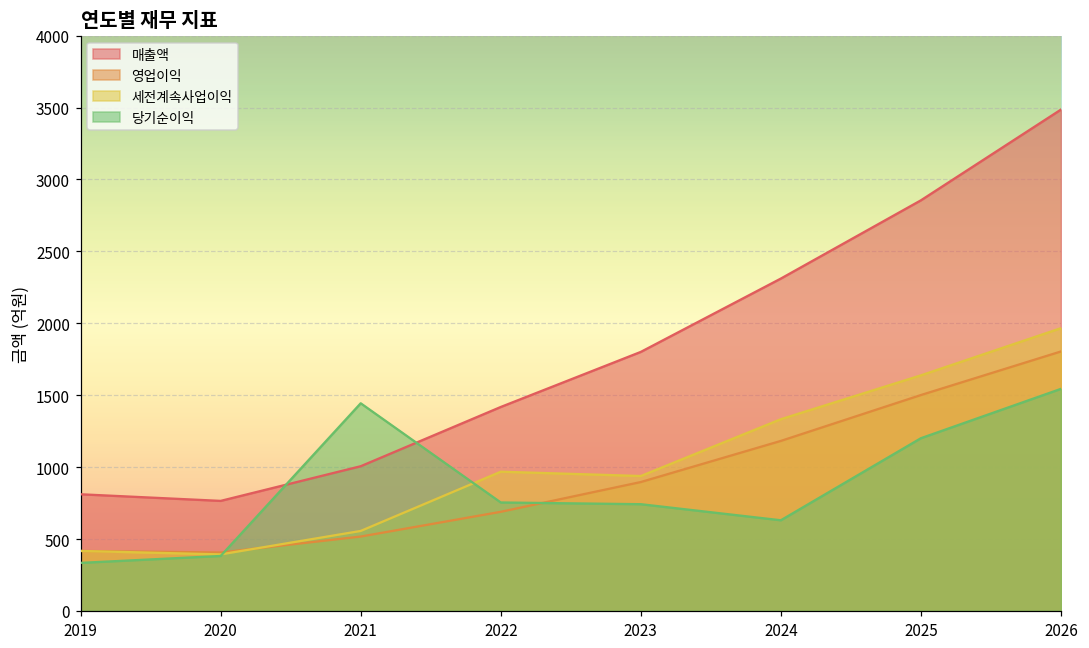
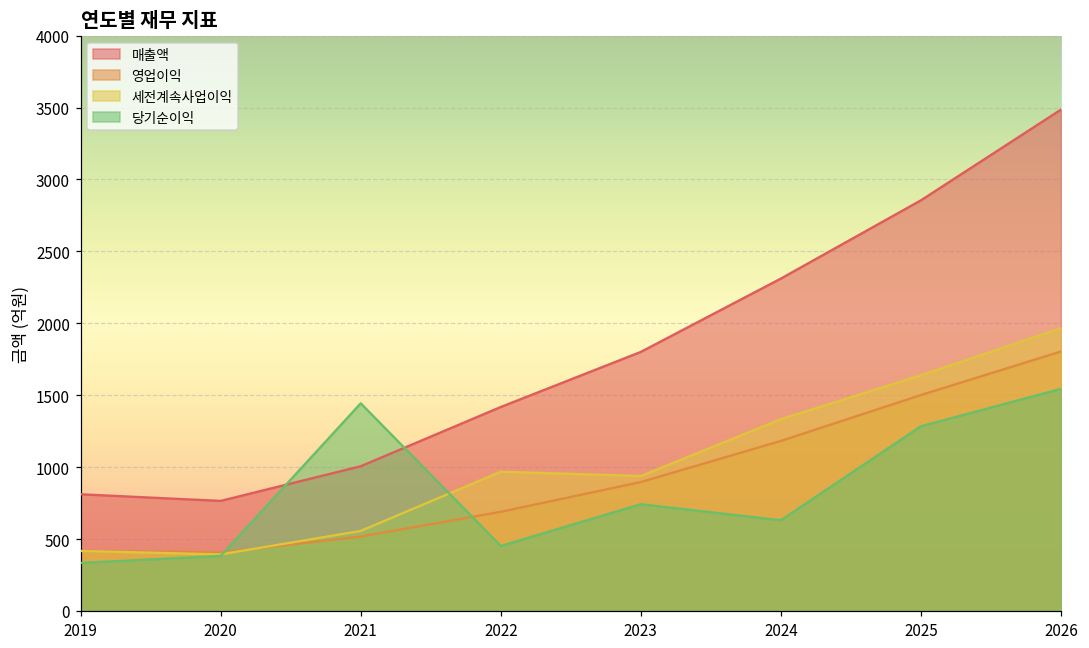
  {
    "당기순이익": {
      "2019": 330,
      "2021": 1440,
-     "2022": 750,
+     "2022": 450,
      "2023": 740,
      "2024": 630,
-     "2025": 1200,
+     "2025": 1280,
      "2026": 1540
    }
  }
